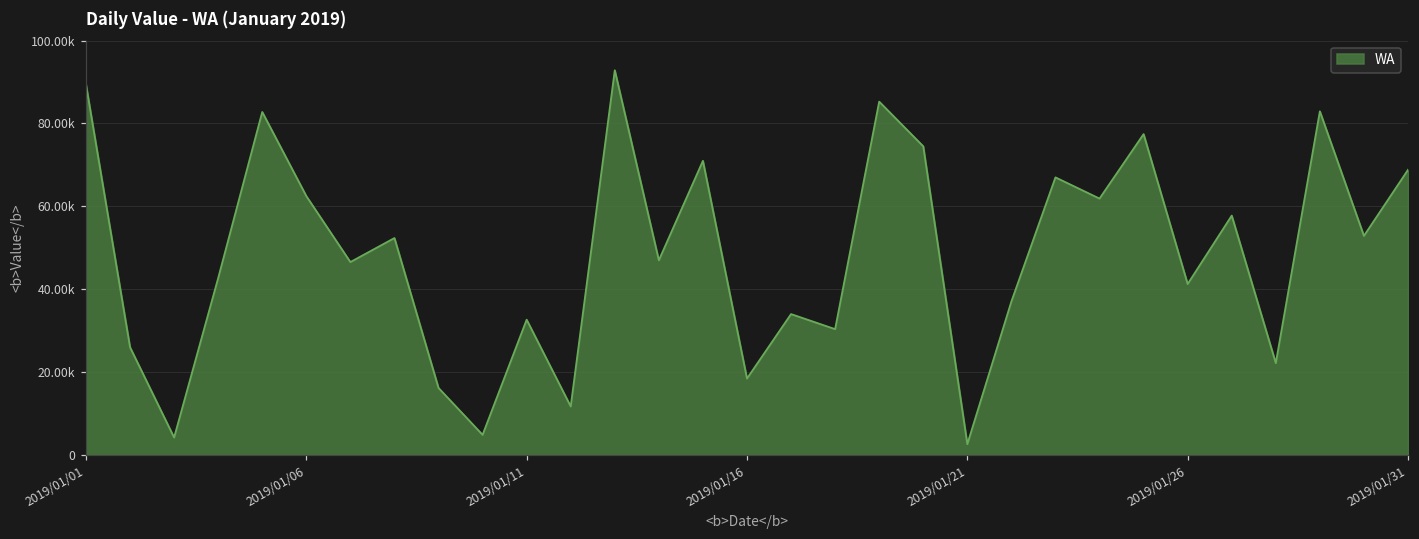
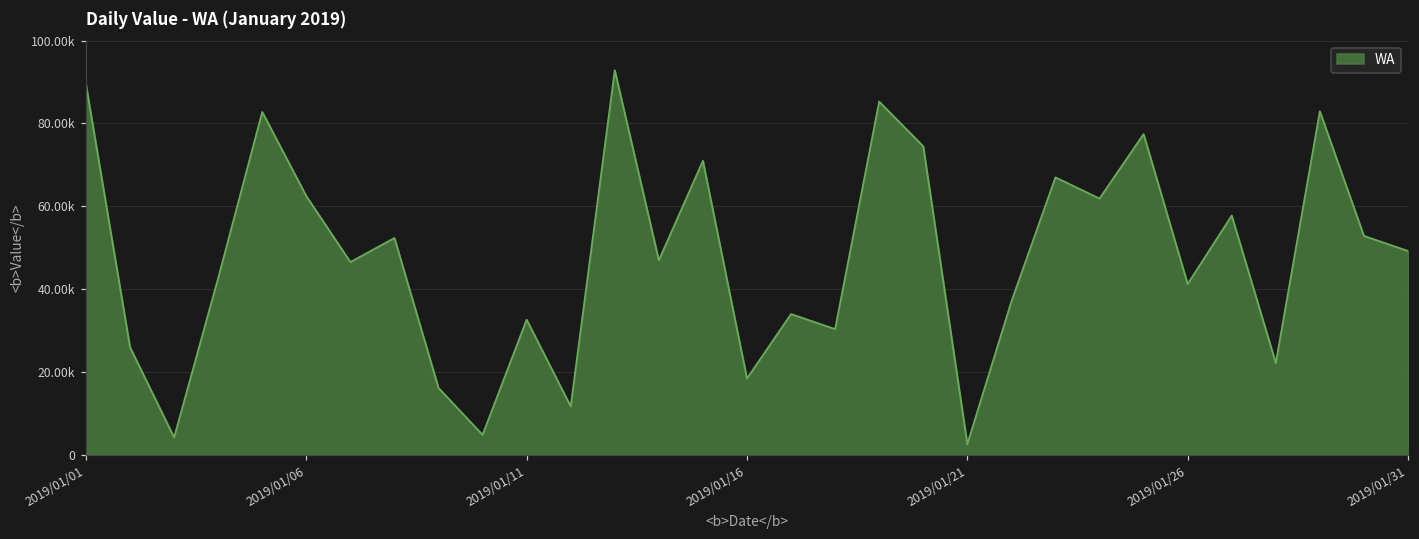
  {
    "2019/01/01": 89000,
    "2019/01/06": 62000,
    "2019/01/11": 33000,
    "2019/01/16": 18000,
    "2019/01/21": 3000,
    "2019/01/26": 41000,
-   "2019/01/31": 69000
+   "2019/01/31": 49000
  }
